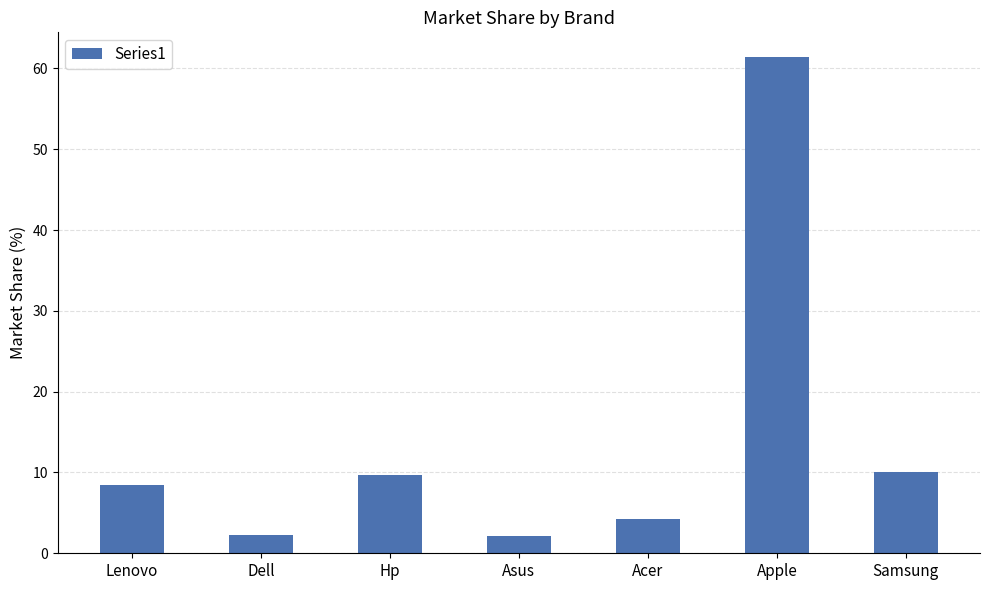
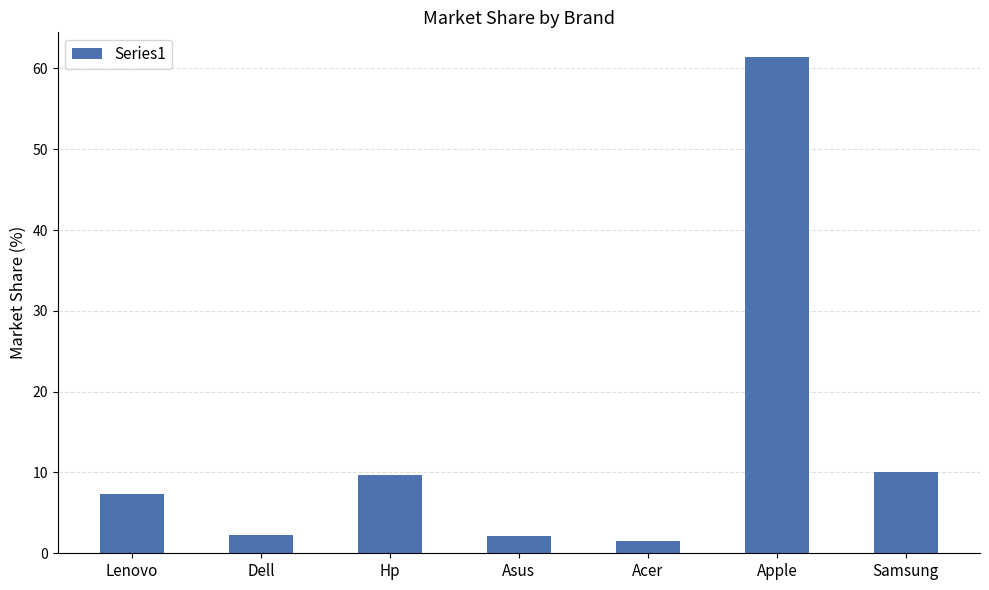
  {
-   "Lenovo": 8,
+   "Lenovo": 7,
    "Dell": 2,
    "Hp": 10,
    "Asus": 2,
-   "Acer": 4,
+   "Acer": 2,
    "Apple": 61,
    "Samsung": 10
  }
